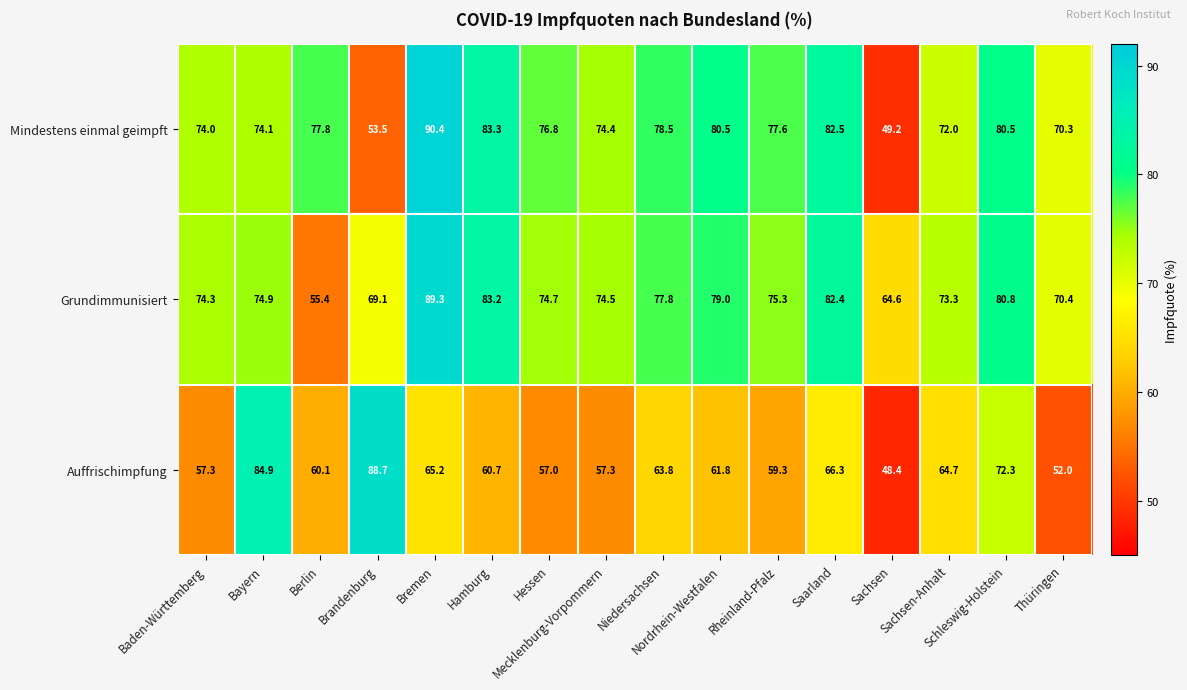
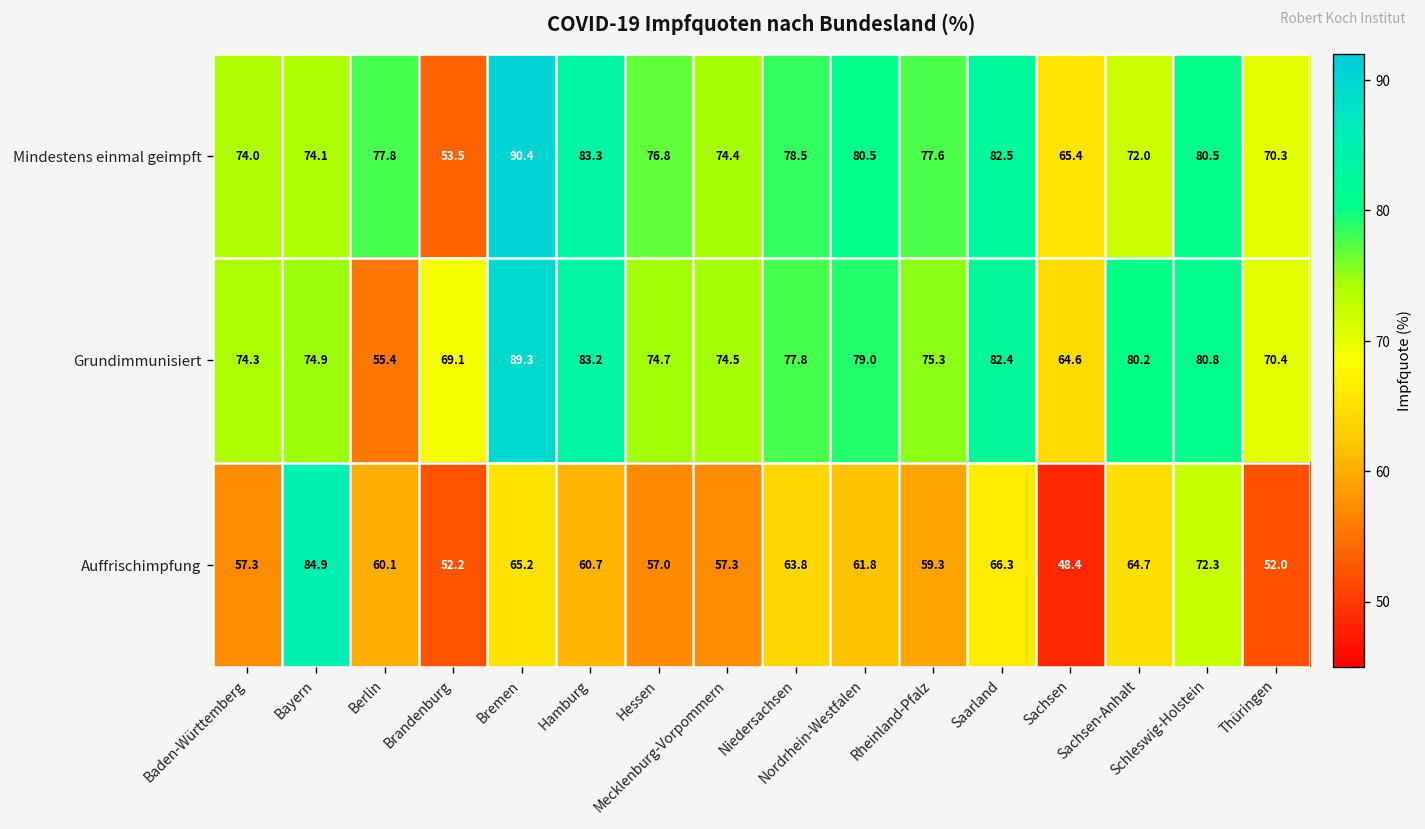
  {
    "Mindestens einmal geimpft": {
      "Baden-Württemberg": 74.0,
      "Bayern": 74.1,
      "Berlin": 77.8,
      "Brandenburg": 53.5,
      "Bremen": 90.4,
      "Hamburg": 83.3,
      "Hessen": 76.8,
      "Mecklenburg-Vorpommern": 74.4,
      "Niedersachsen": 78.5,
      "Nordrhein-Westfalen": 80.5,
      "Rheinland-Pfalz": 77.6,
      "Saarland": 82.5,
-     "Sachsen": 49.2,
+     "Sachsen": 65.4,
      "Sachsen-Anhalt": 72.0,
      "Schleswig-Holstein": 80.5,
      "Thüringen": 70.3
    },
    "Grundimmunisiert": {
      "Baden-Württemberg": 74.3,
      "Bayern": 74.9,
      "Berlin": 55.4,
      "Brandenburg": 69.1,
      "Bremen": 89.3,
      "Hamburg": 83.2,
      "Hessen": 74.7,
      "Mecklenburg-Vorpommern": 74.5,
      "Niedersachsen": 77.8,
      "Nordrhein-Westfalen": 79.0,
      "Rheinland-Pfalz": 75.3,
      "Saarland": 82.4,
      "Sachsen": 64.6,
-     "Sachsen-Anhalt": 73.3,
+     "Sachsen-Anhalt": 80.2,
      "Schleswig-Holstein": 80.8,
      "Thüringen": 70.4
    },
    "Auffrischimpfung": {
      "Baden-Württemberg": 57.3,
      "Bayern": 84.9,
      "Berlin": 60.1,
-     "Brandenburg": 88.7,
+     "Brandenburg": 52.2,
      "Bremen": 65.2,
      "Hamburg": 60.7,
      "Hessen": 57.0,
      "Mecklenburg-Vorpommern": 57.3,
      "Niedersachsen": 63.8,
      "Nordrhein-Westfalen": 61.8,
      "Rheinland-Pfalz": 59.3,
      "Saarland": 66.3,
      "Sachsen": 48.4,
      "Sachsen-Anhalt": 64.7,
      "Schleswig-Holstein": 72.3,
      "Thüringen": 52.0
    }
  }
